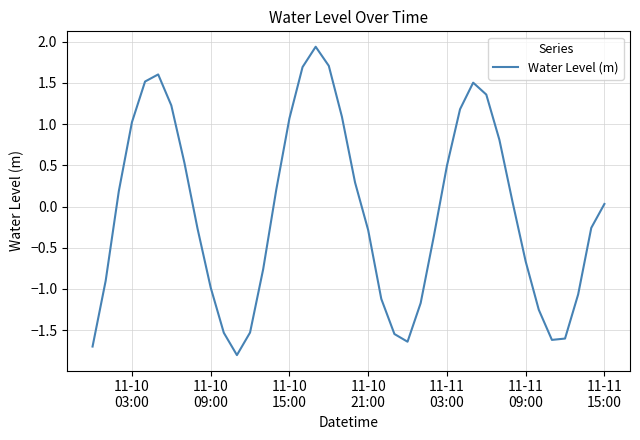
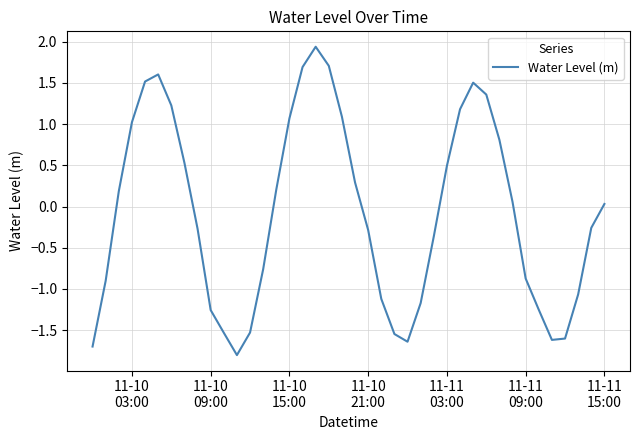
  {
    "11-10 03:00": 1.0,
-   "11-10 09:00": -1.0,
+   "11-10 09:00": -1.3,
    "11-10 15:00": 1.1,
    "11-10 21:00": -0.3,
    "11-11 03:00": 0.5,
-   "11-11 09:00": -0.7,
+   "11-11 09:00": -0.9,
    "11-11 15:00": 0.0
  }
